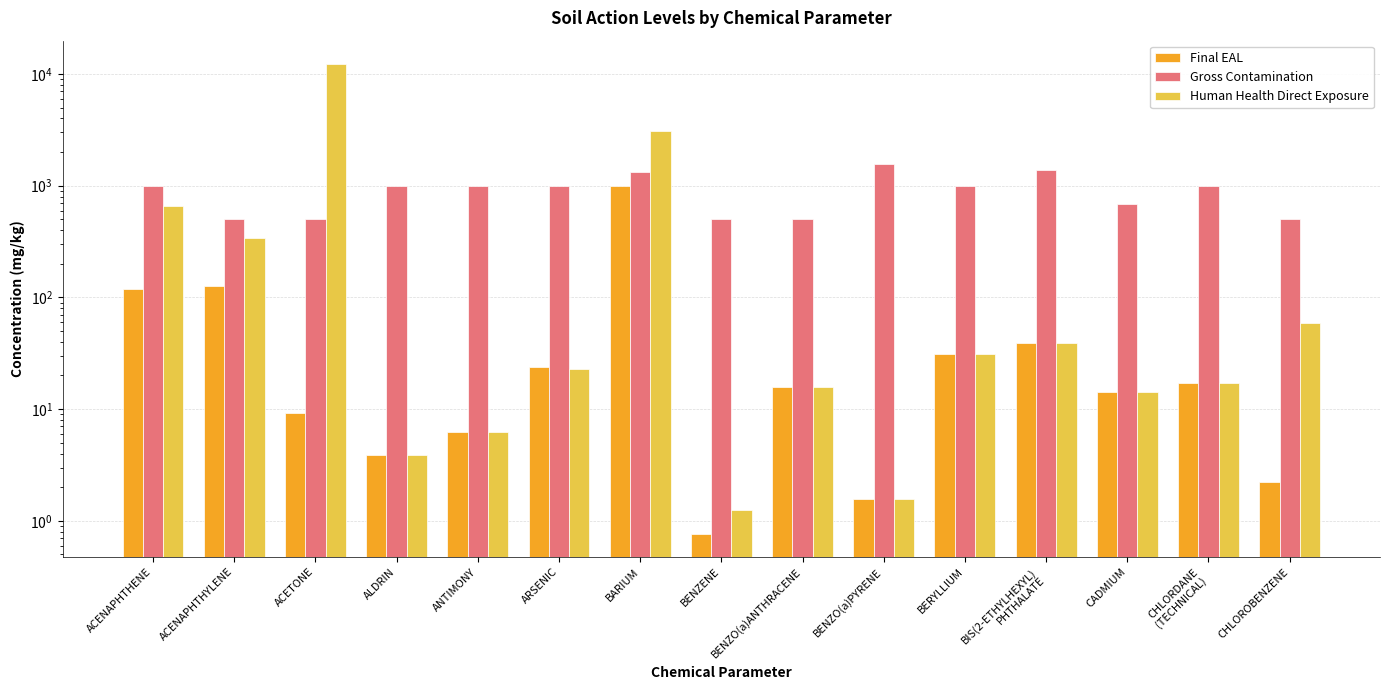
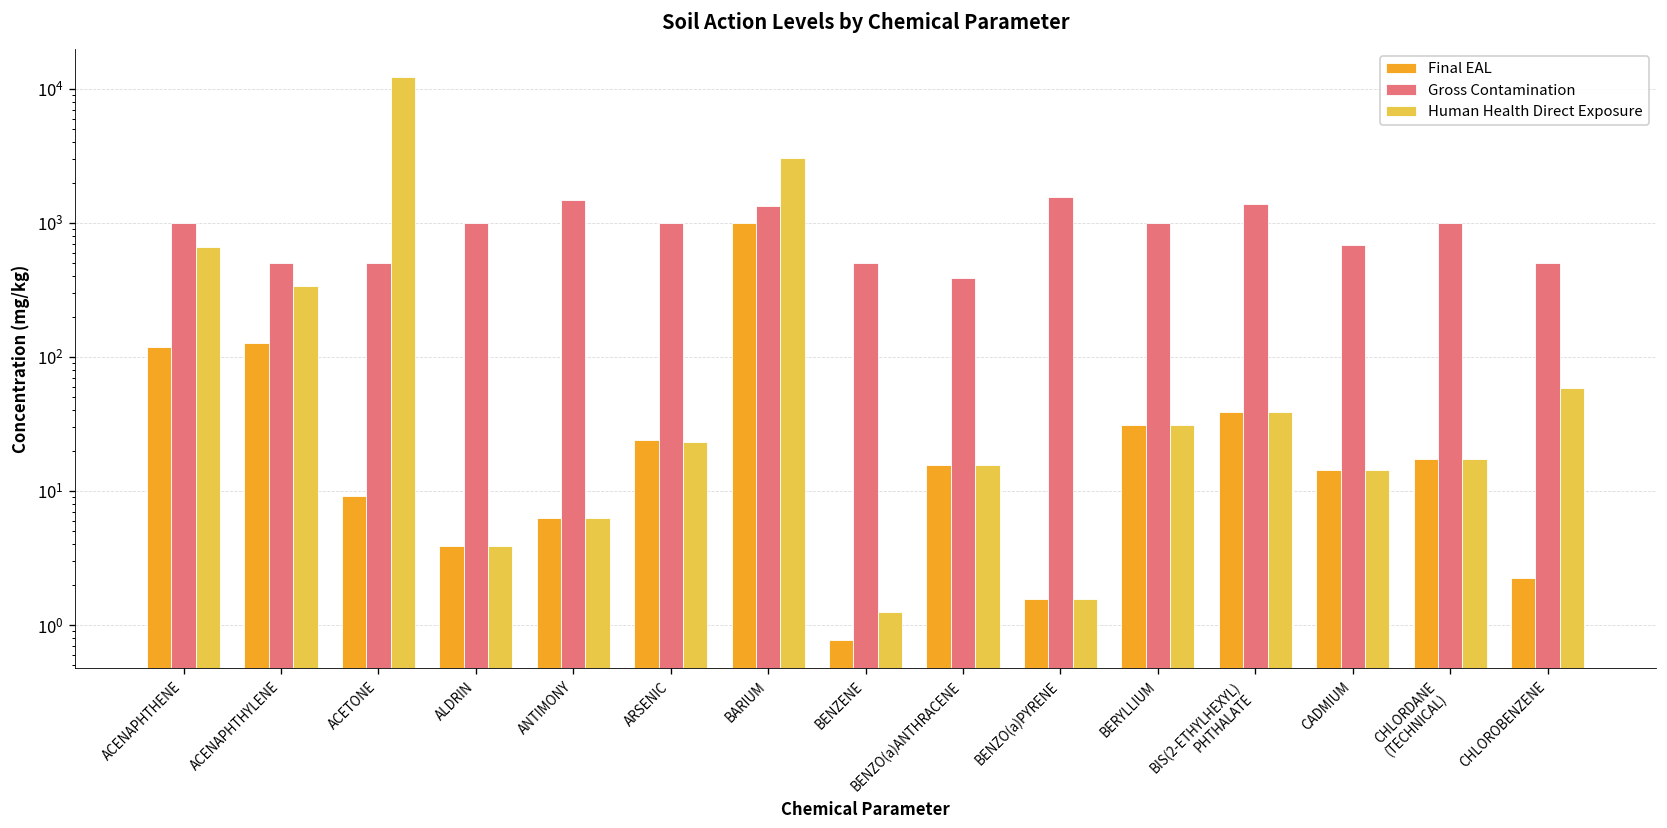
  {
    "Gross Contamination": {
      "ACENAPHTHENE": 1000,
      "ACENAPHTHYLENE": 500,
      "ACETONE": 500,
      "ALDRIN": 1000,
-     "ANTIMONY": 1000,
+     "ANTIMONY": 1500,
      "ARSENIC": 1000,
      "BARIUM": 1300,
      "BENZENE": 500,
-     "BENZO(a)ANTHRACENE": 500,
+     "BENZO(a)ANTHRACENE": 390,
      "BENZO(a)PYRENE": 1600,
      "BERYLLIUM": 1000,
      "BIS(2-ETHYLHEXYL) PHTHALATE": 1400,
      "CADMIUM": 700,
      "CHLORDANE (TECHNICAL)": 1000,
      "CHLOROBENZENE": 500
    }
  }
